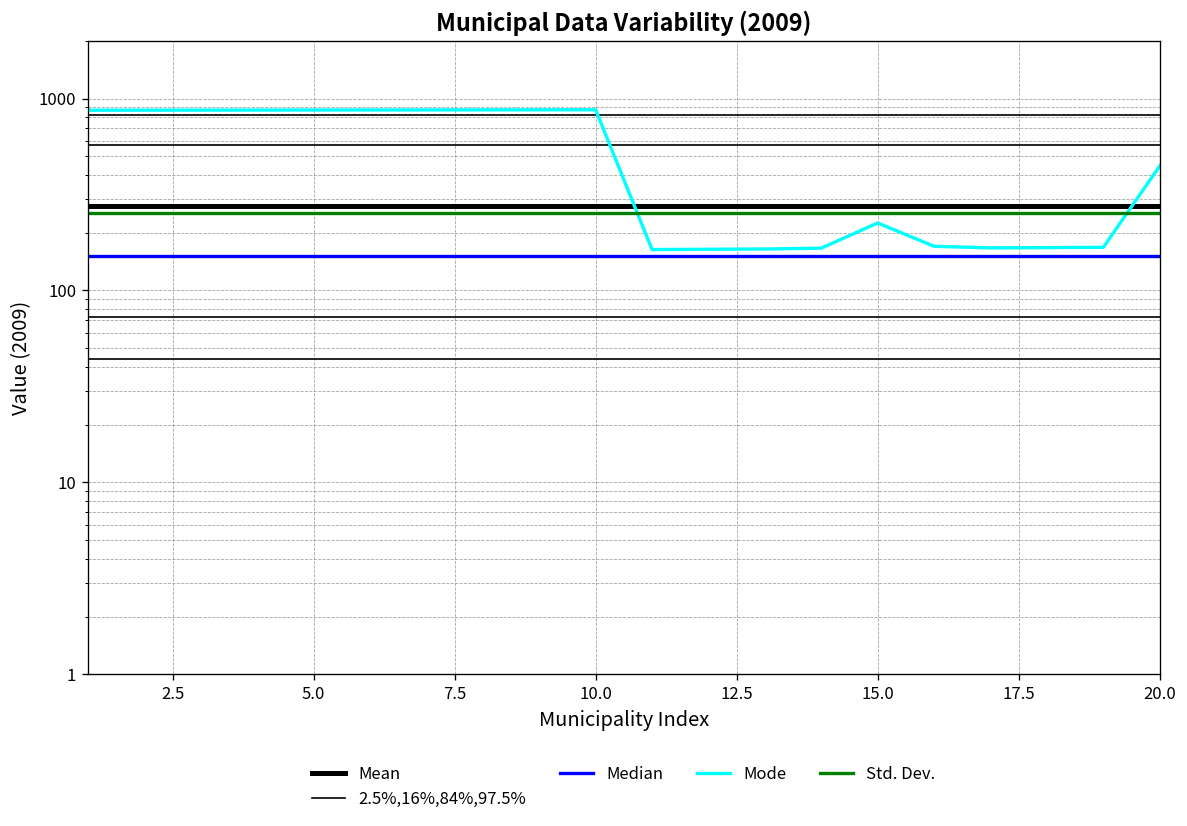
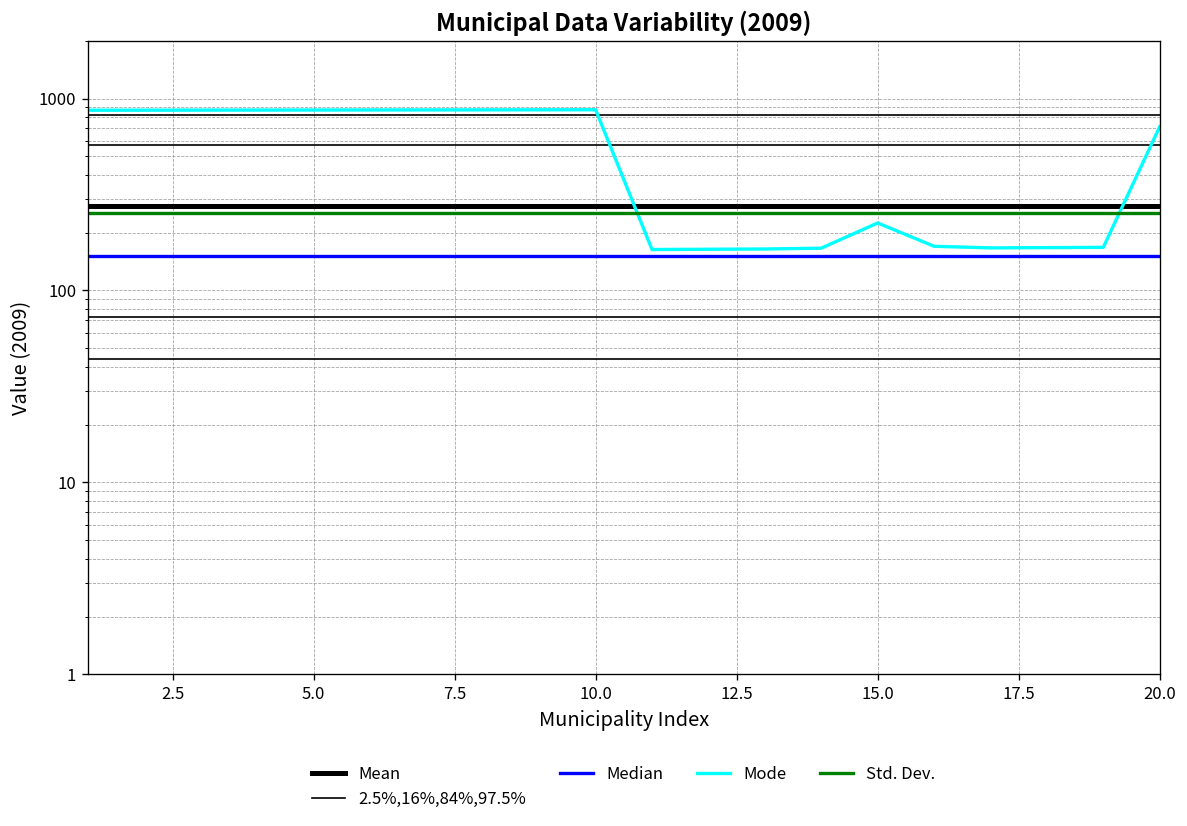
  {
    "Median": {
      "5.0": 150,
      "10.0": 150,
      "15.0": 150,
      "20.0": 150
    },
    "Mode": {
      "5.0": 900,
      "10.0": 900,
      "15.0": 220,
-     "20.0": 450
+     "20.0": 700
    },
    "Std. Dev.": {
      "5.0": 250,
      "10.0": 250,
      "15.0": 250,
      "20.0": 250
    }
  }
